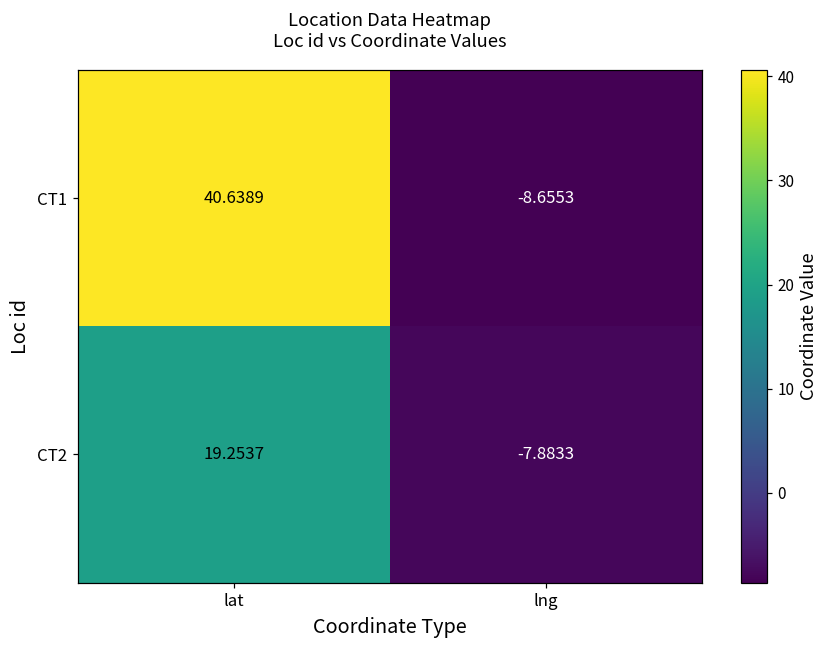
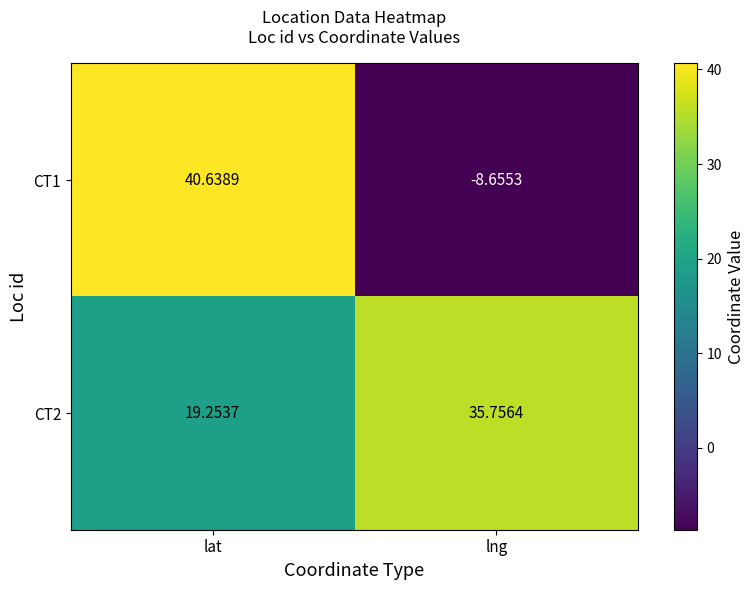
  {
    "CT1": {
      "lat": 40.6389,
      "lng": -8.6553
    },
    "CT2": {
      "lat": 19.2537,
-     "lng": -7.8833
+     "lng": 35.7564
    }
  }
